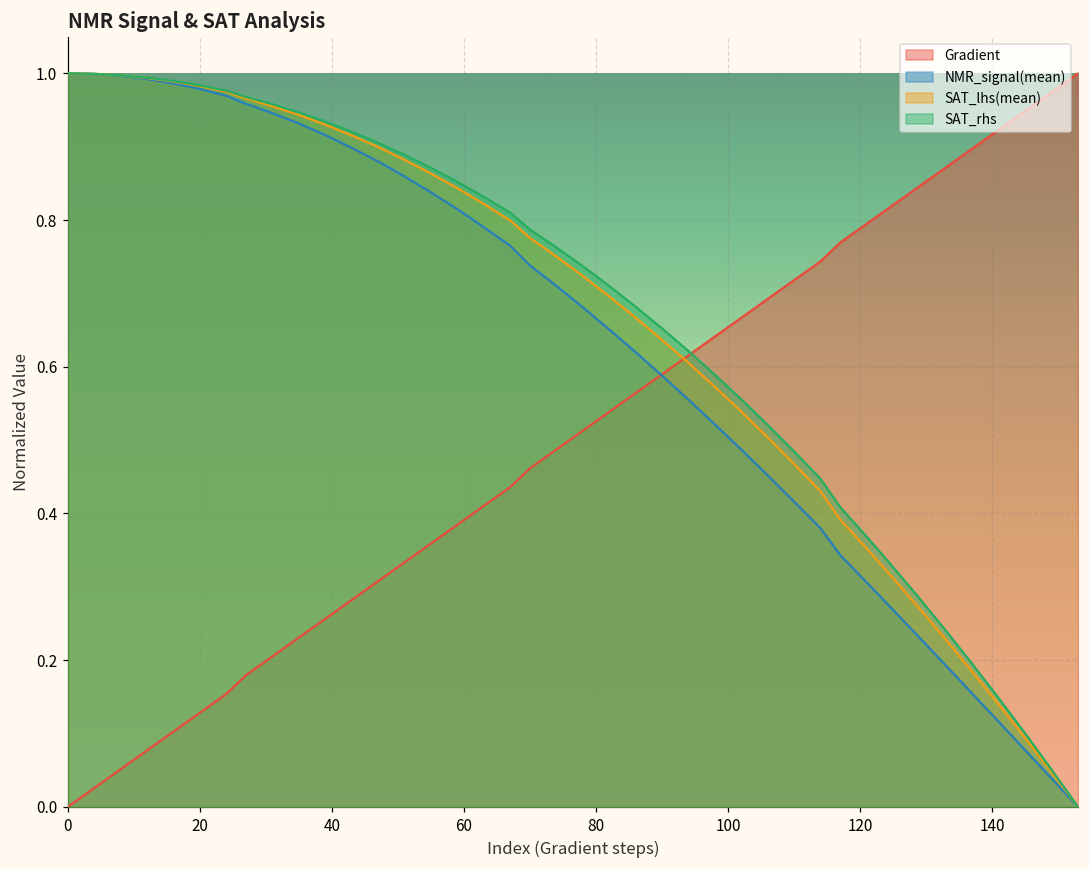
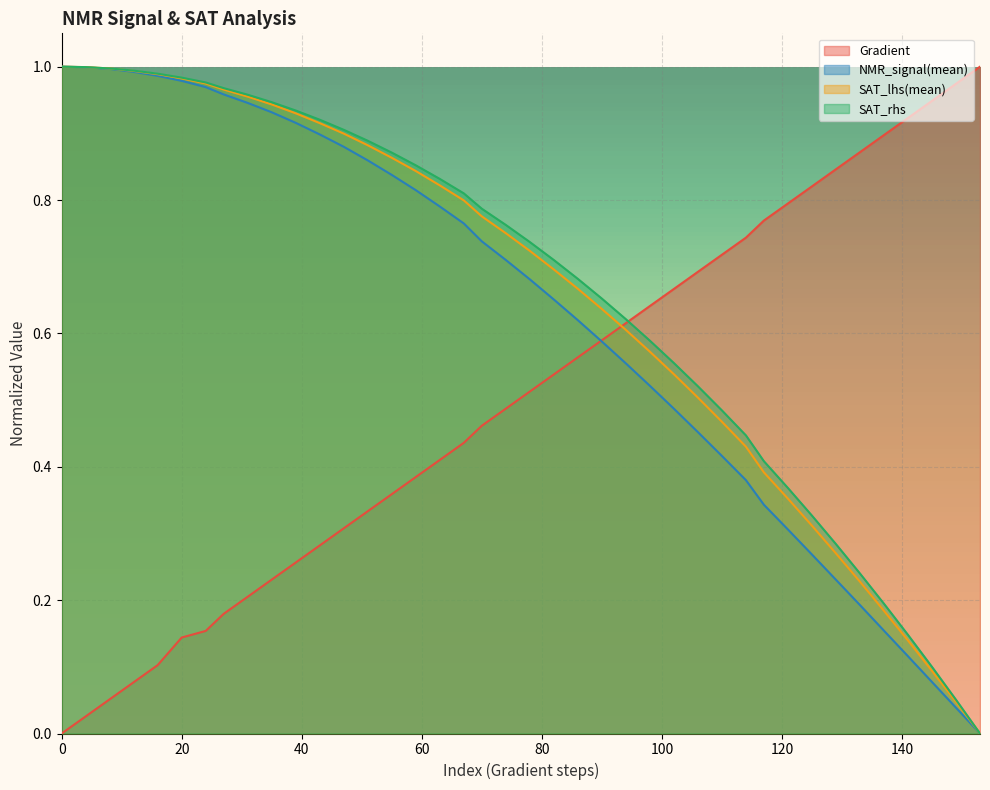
  {
    "Gradient": {
      "0": 0.00,
-     "20": 0.13
+     "20": 0.14
    },
    "NMR_signal(mean)": {
      "20": 0.98
    }
  }
